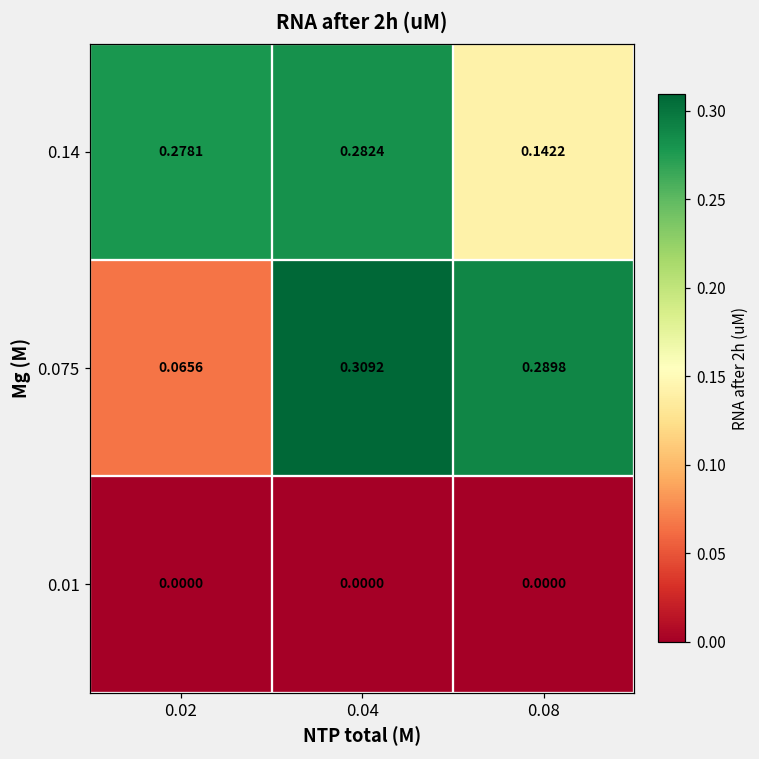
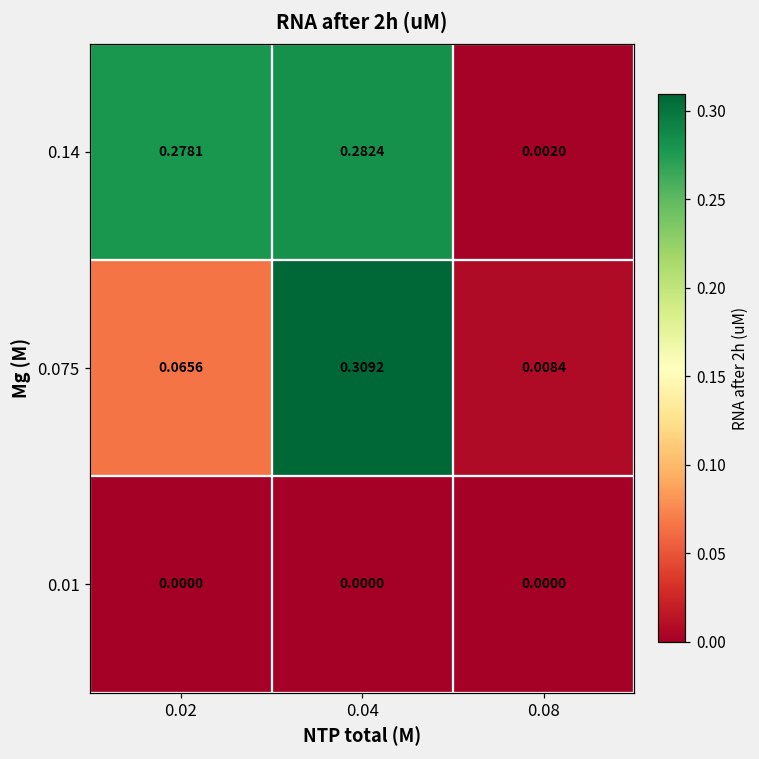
  {
    "0.14": {
      "0.02": 0.2781,
      "0.04": 0.2824,
-     "0.08": 0.1422
+     "0.08": 0.0020
    },
    "0.075": {
      "0.02": 0.0656,
      "0.04": 0.3092,
-     "0.08": 0.2898
+     "0.08": 0.0084
    },
    "0.01": {
      "0.02": 0.0000,
      "0.04": 0.0000,
      "0.08": 0.0000
    }
  }
